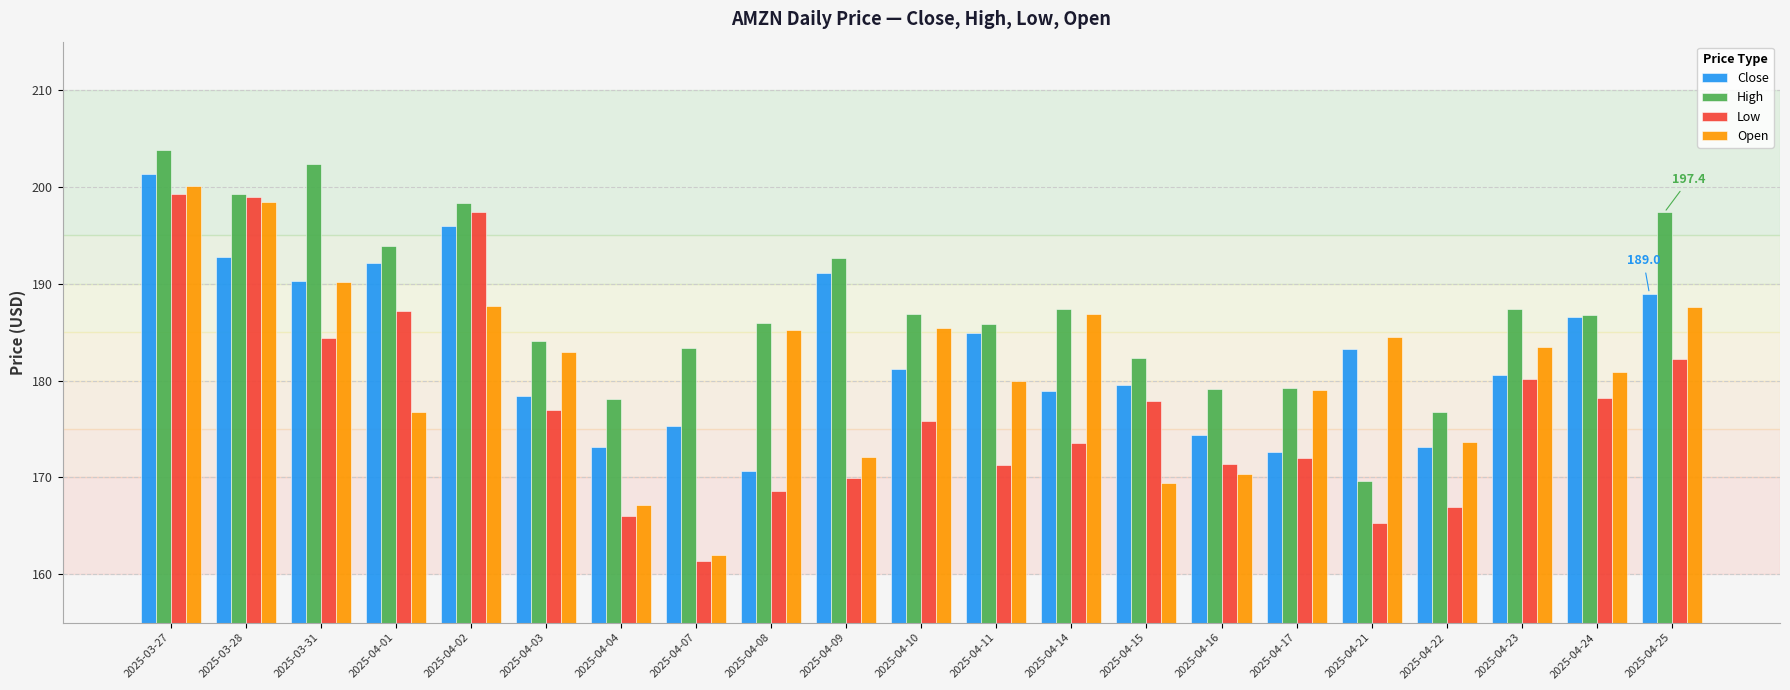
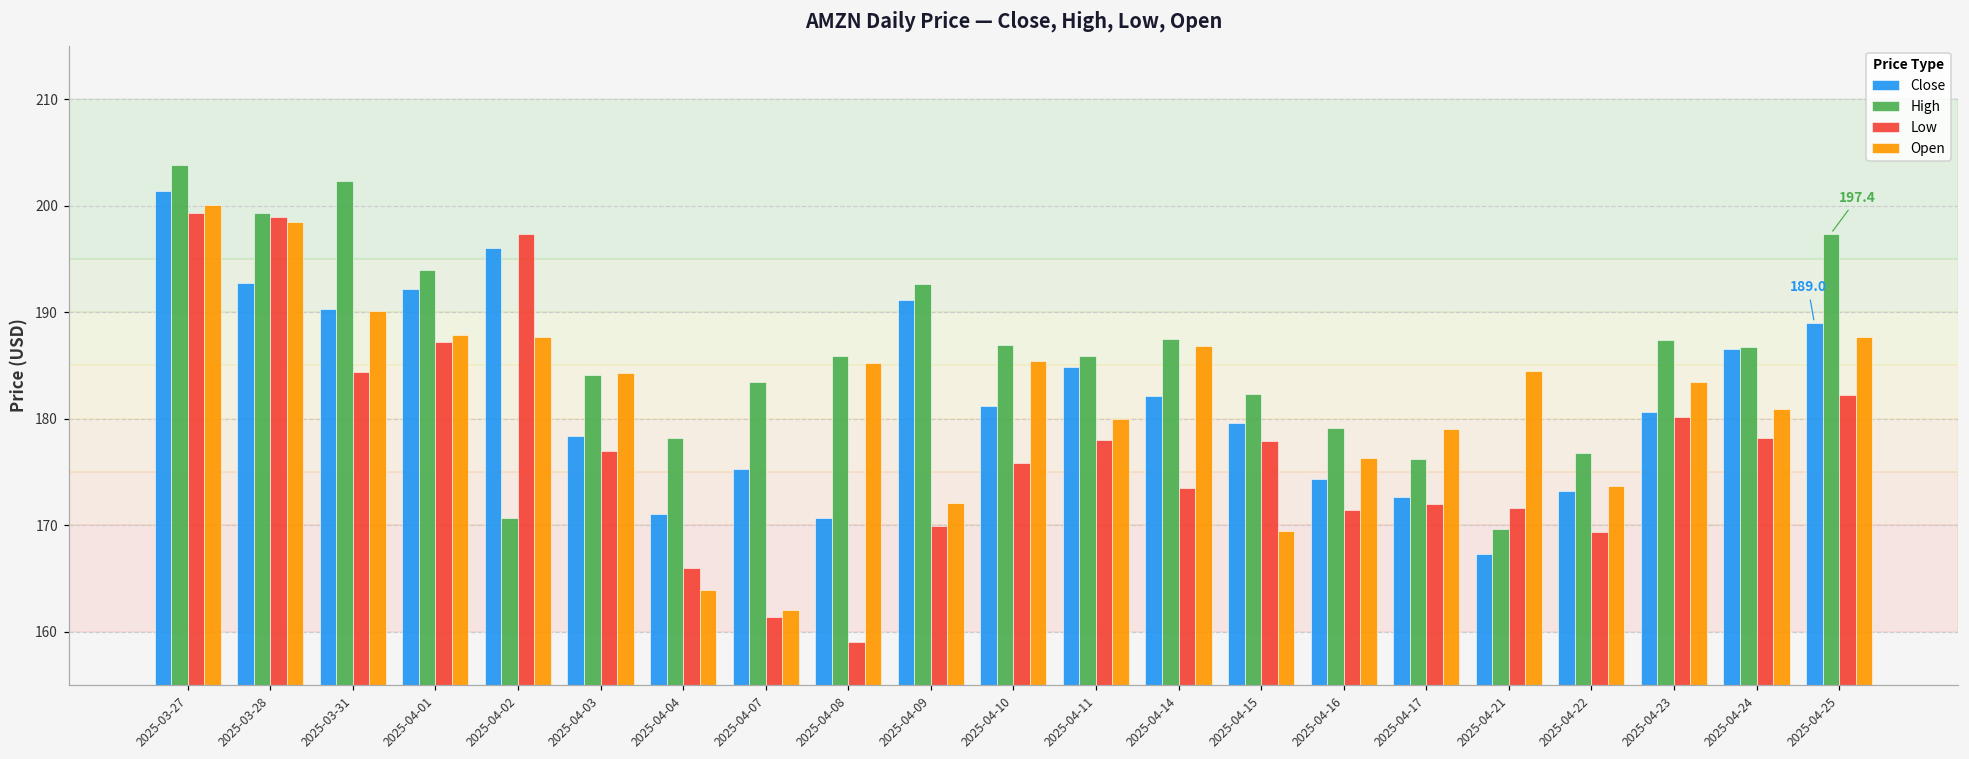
  {
    "Close": {
      "2025-03-27": 201,
      "2025-03-28": 193,
      "2025-03-31": 190,
      "2025-04-01": 192,
      "2025-04-02": 196,
      "2025-04-03": 178,
-     "2025-04-04": 173,
+     "2025-04-04": 171,
      "2025-04-07": 175,
      "2025-04-08": 171,
      "2025-04-09": 191,
      "2025-04-10": 181,
      "2025-04-11": 185,
-     "2025-04-14": 179,
+     "2025-04-14": 182,
      "2025-04-15": 180,
      "2025-04-16": 174,
      "2025-04-17": 173,
-     "2025-04-21": 183,
+     "2025-04-21": 167,
      "2025-04-22": 173,
      "2025-04-23": 181,
      "2025-04-24": 187
    },
    "High": {
      "2025-03-27": 204,
      "2025-03-28": 199,
      "2025-03-31": 202,
      "2025-04-01": 194,
-     "2025-04-02": 198,
+     "2025-04-02": 171,
      "2025-04-03": 184,
      "2025-04-04": 178,
      "2025-04-07": 183,
      "2025-04-08": 186,
      "2025-04-09": 193,
      "2025-04-10": 187,
      "2025-04-11": 186,
      "2025-04-14": 187,
      "2025-04-15": 182,
      "2025-04-16": 179,
-     "2025-04-17": 179,
+     "2025-04-17": 176,
      "2025-04-21": 170,
      "2025-04-22": 177,
      "2025-04-23": 187,
      "2025-04-24": 187
    },
    "Low": {
      "2025-03-27": 199,
      "2025-03-28": 199,
      "2025-03-31": 184,
      "2025-04-01": 187,
      "2025-04-02": 197,
      "2025-04-03": 177,
      "2025-04-04": 166,
      "2025-04-07": 161,
-     "2025-04-08": 169,
+     "2025-04-08": 159,
      "2025-04-09": 170,
      "2025-04-10": 176,
-     "2025-04-11": 171,
+     "2025-04-11": 178,
      "2025-04-14": 174,
      "2025-04-15": 178,
      "2025-04-16": 171,
      "2025-04-17": 172,
-     "2025-04-21": 165,
-     "2025-04-22": 167,
+     "2025-04-21": 172,
+     "2025-04-22": 169,
      "2025-04-23": 180,
      "2025-04-24": 178,
      "2025-04-25": 182
    },
    "Open": {
      "2025-03-27": 200,
      "2025-03-28": 198,
      "2025-03-31": 190,
-     "2025-04-01": 177,
+     "2025-04-01": 188,
      "2025-04-02": 188,
-     "2025-04-03": 183,
-     "2025-04-04": 167,
+     "2025-04-03": 184,
+     "2025-04-04": 164,
      "2025-04-07": 162,
      "2025-04-08": 185,
      "2025-04-09": 172,
      "2025-04-10": 185,
      "2025-04-11": 180,
      "2025-04-14": 187,
      "2025-04-15": 169,
-     "2025-04-16": 170,
+     "2025-04-16": 176,
      "2025-04-17": 179,
      "2025-04-21": 185,
      "2025-04-22": 174,
      "2025-04-23": 183,
      "2025-04-24": 181,
      "2025-04-25": 188
    }
  }
